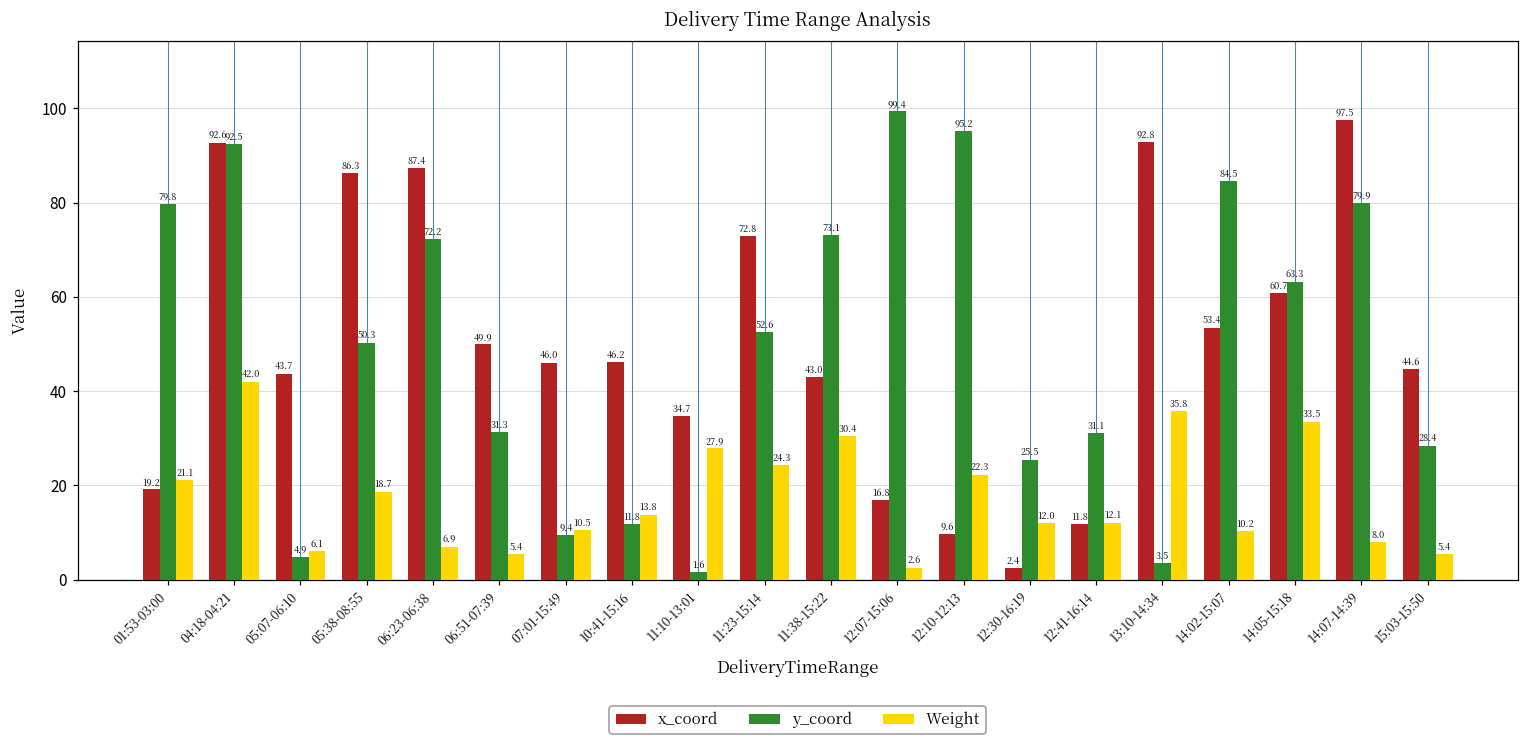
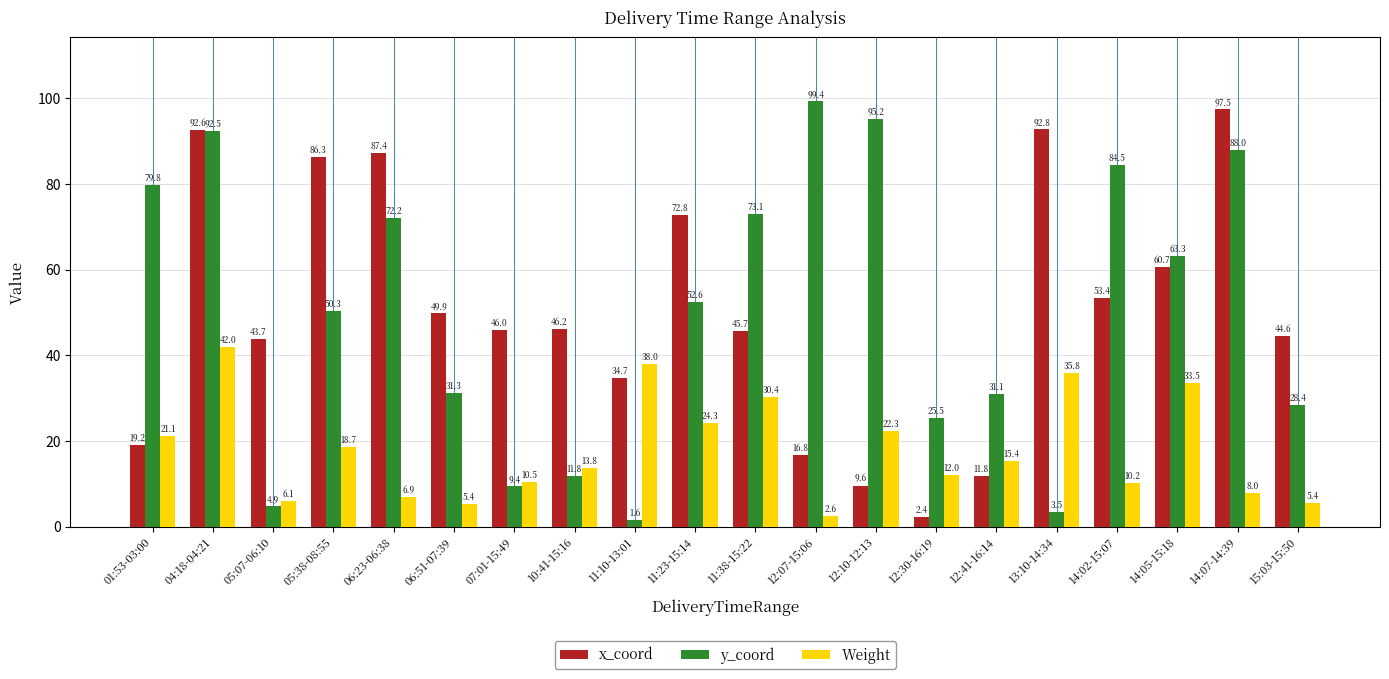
  {
    "x_coord": {
      "01:53-03:00": 19.2,
      "04:18-04:21": 92.6,
      "05:07-06:10": 43.7,
      "05:38-08:55": 86.3,
      "06:23-06:38": 87.4,
      "06:51-07:39": 49.9,
      "07:01-15:49": 46.0,
      "10:41-15:16": 46.2,
      "11:10-13:01": 34.7,
      "11:23-15:14": 72.8,
-     "11:38-15:22": 43.0,
+     "11:38-15:22": 45.7,
      "12:07-15:06": 16.8,
      "12:10-12:13": 9.6,
      "12:30-16:19": 2.4,
      "12:41-16:14": 11.8,
      "13:10-14:34": 92.8,
      "14:02-15:07": 53.4,
      "14:05-15:18": 60.7,
      "14:07-14:39": 97.5,
      "15:03-15:50": 44.6
    },
    "y_coord": {
      "01:53-03:00": 79.8,
      "04:18-04:21": 92.5,
      "05:07-06:10": 4.9,
      "05:38-08:55": 50.3,
      "06:23-06:38": 72.2,
      "06:51-07:39": 31.3,
      "07:01-15:49": 9.4,
      "10:41-15:16": 11.8,
      "11:10-13:01": 1.6,
      "11:23-15:14": 52.6,
      "11:38-15:22": 73.1,
      "12:07-15:06": 99.4,
      "12:10-12:13": 95.2,
      "12:30-16:19": 25.5,
      "12:41-16:14": 31.1,
      "13:10-14:34": 3.5,
      "14:02-15:07": 84.5,
      "14:05-15:18": 63.3,
-     "14:07-14:39": 79.9,
+     "14:07-14:39": 88.0,
      "15:03-15:50": 28.4
    },
    "Weight": {
      "01:53-03:00": 21.1,
      "04:18-04:21": 42.0,
      "05:07-06:10": 6.1,
      "05:38-08:55": 18.7,
      "06:23-06:38": 6.9,
      "06:51-07:39": 5.4,
      "07:01-15:49": 10.5,
      "10:41-15:16": 13.8,
-     "11:10-13:01": 27.9,
+     "11:10-13:01": 38.0,
      "11:23-15:14": 24.3,
      "11:38-15:22": 30.4,
      "12:07-15:06": 2.6,
      "12:10-12:13": 22.3,
      "12:30-16:19": 12.0,
-     "12:41-16:14": 12.1,
+     "12:41-16:14": 15.4,
      "13:10-14:34": 35.8,
      "14:02-15:07": 10.2,
      "14:05-15:18": 33.5,
      "14:07-14:39": 8.0,
      "15:03-15:50": 5.4
    }
  }
